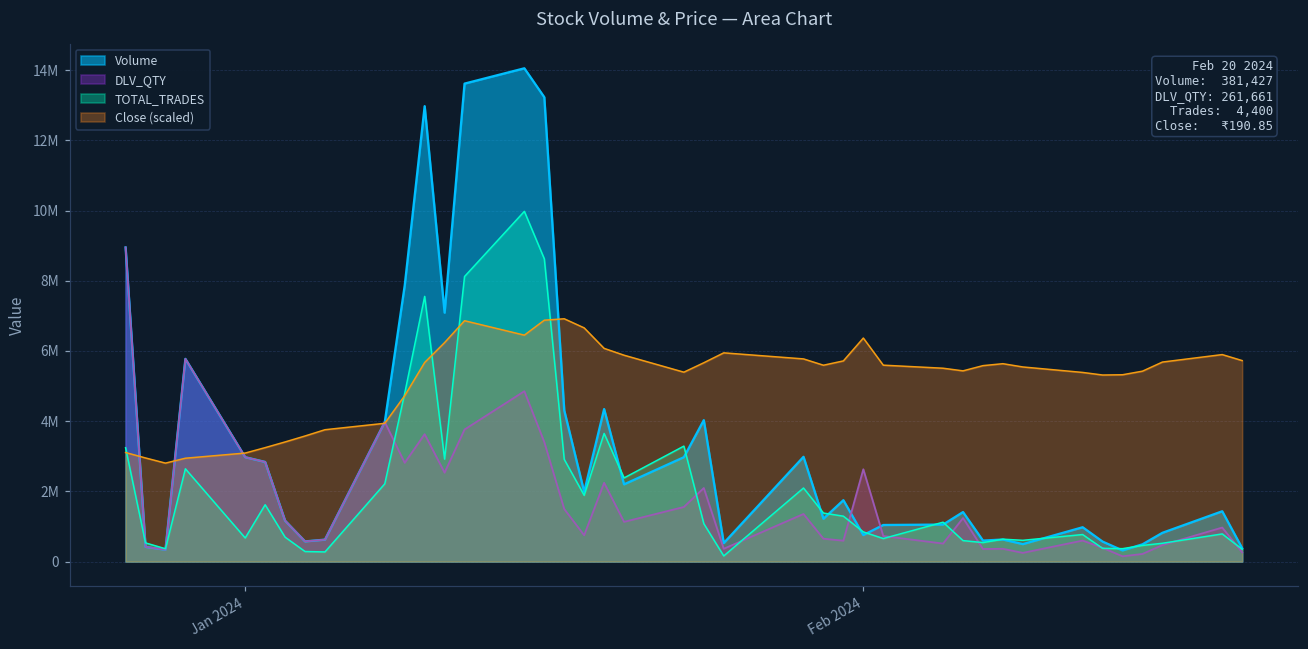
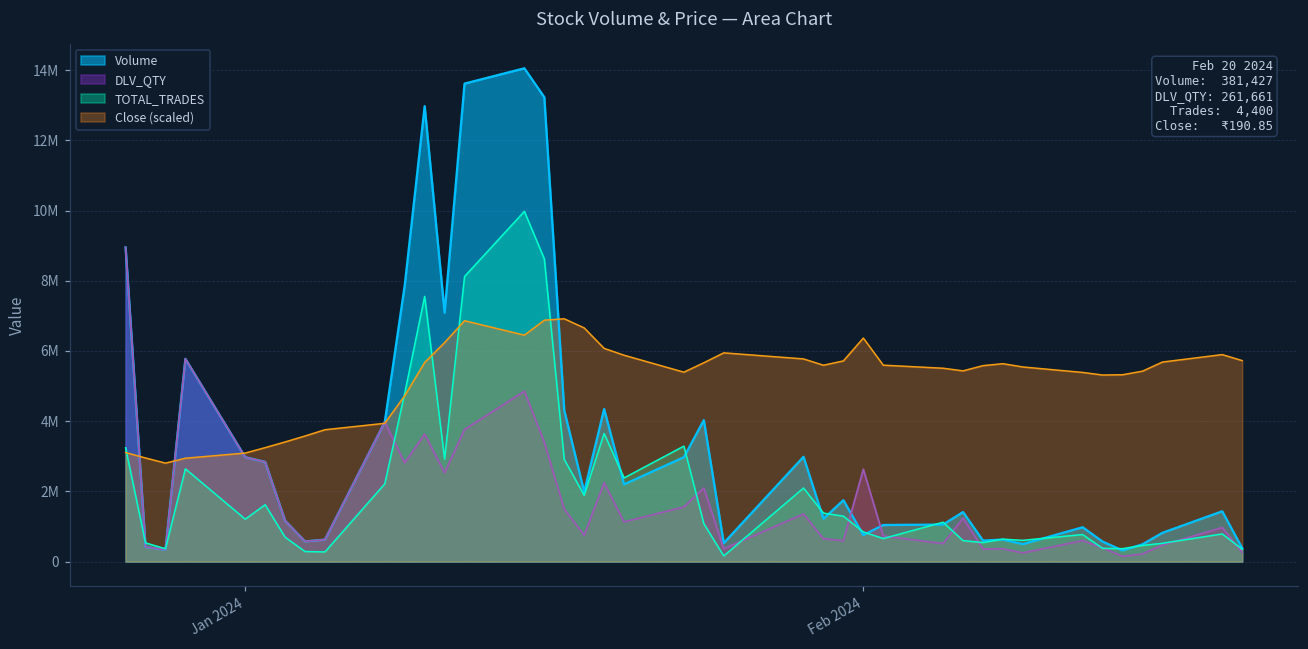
  {
    "Volume": {
      "Feb 2024": 800000
    },
    "DLV_QTY": {
      "Feb 2024": 2600000
    },
    "TOTAL_TRADES": {
-     "Jan 2024": 700000,
+     "Jan 2024": 1200000,
      "Feb 2024": 800000
    },
    "Close (scaled)": {
      "Jan 2024": 3100000,
      "Feb 2024": 6400000
    }
  }
